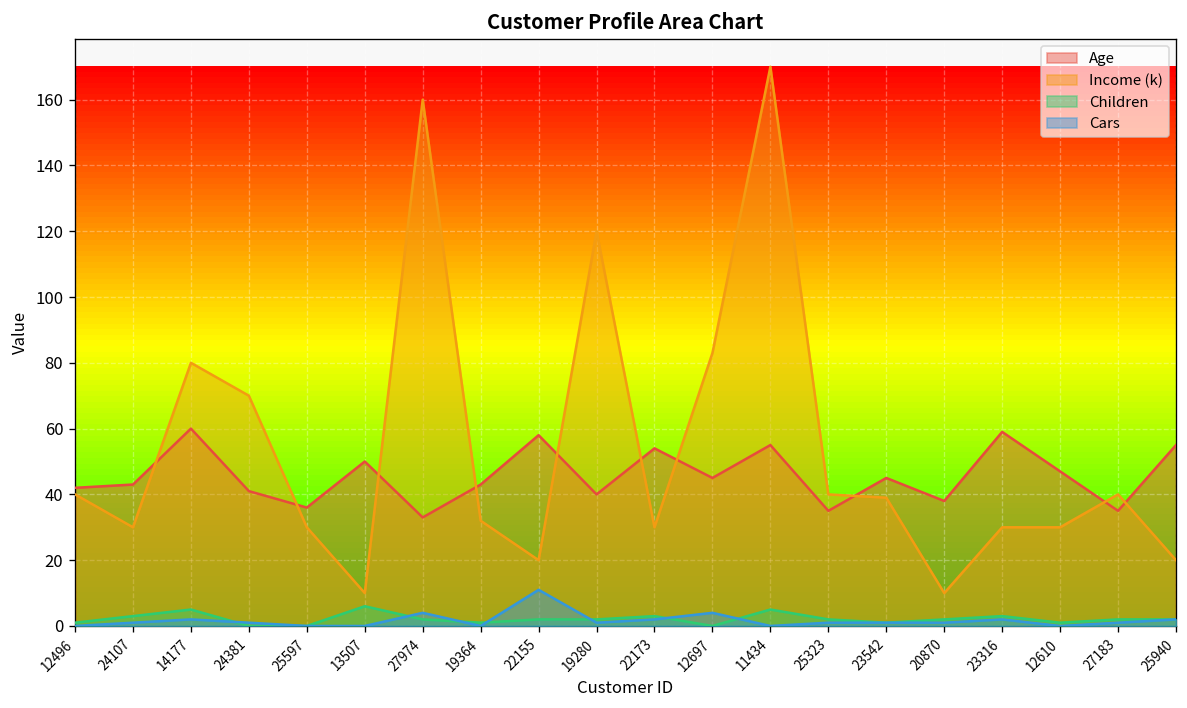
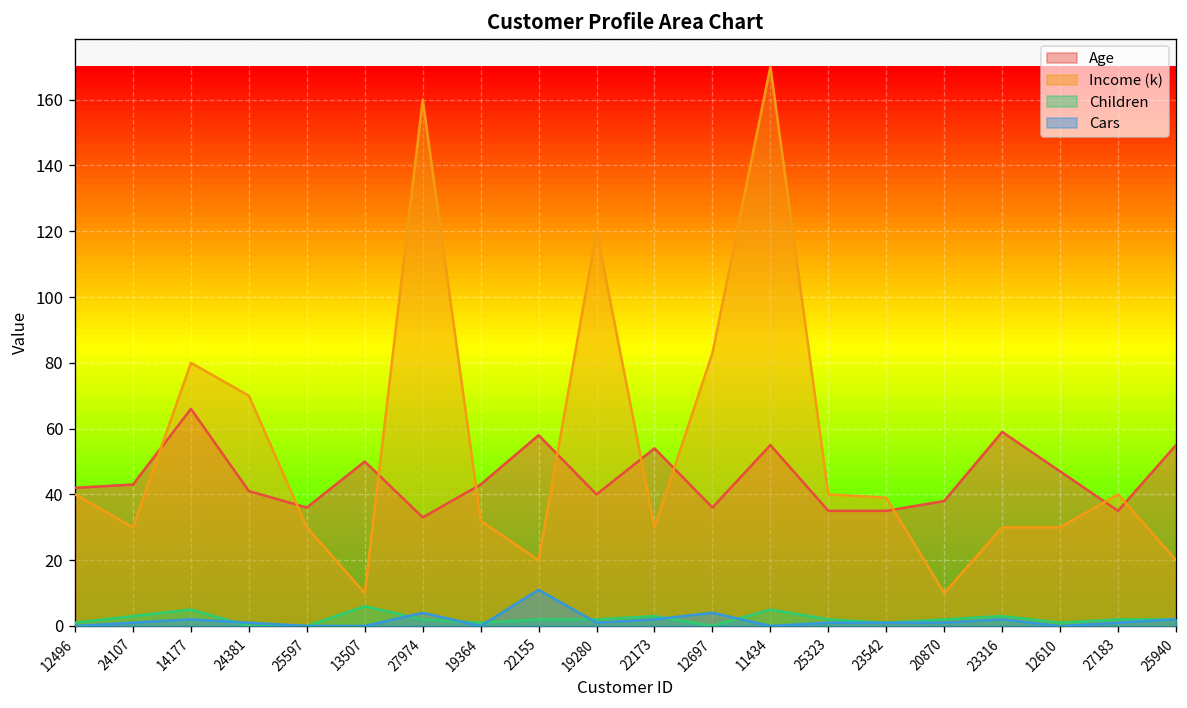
  {
    "Age": {
      "12496": 42,
      "24107": 43,
-     "14177": 60,
+     "14177": 66,
      "24381": 41,
      "25597": 36,
      "13507": 50,
      "27974": 33,
      "19364": 43,
      "22155": 58,
      "19280": 40,
      "22173": 54,
-     "12697": 45,
+     "12697": 36,
      "11434": 55,
      "25323": 35,
-     "23542": 45,
+     "23542": 35,
      "20870": 38,
      "23316": 59,
      "12610": 47,
      "27183": 35,
      "25940": 55
    },
    "Income (k)": {
      "12496": 40,
      "24107": 30,
      "14177": 80,
      "24381": 70,
      "25597": 30,
      "13507": 10,
      "27974": 160,
      "19364": 32,
      "22155": 20,
      "19280": 120,
      "22173": 30,
      "12697": 83,
      "11434": 170,
      "25323": 40,
      "23542": 39,
      "20870": 10,
      "23316": 30,
      "12610": 30,
      "27183": 40,
      "25940": 20
    },
    "Children": {
      "12496": 1,
      "24107": 3,
      "14177": 5,
      "24381": 0,
      "13507": 6,
      "27974": 2,
      "19364": 1,
      "22155": 2,
      "19280": 2,
      "22173": 3,
      "12697": 0,
      "11434": 5,
      "25323": 2,
      "20870": 2,
      "23316": 3,
      "12610": 1,
      "27183": 2
    },
    "Cars": {
      "12496": 0,
      "24107": 1,
      "14177": 2,
      "24381": 1,
      "13507": 0,
      "27974": 4,
      "19364": 0,
      "22155": 11,
      "19280": 1,
      "22173": 2,
      "12697": 4,
      "11434": 0,
      "25323": 1,
      "20870": 1,
      "23316": 2,
      "12610": 0,
      "27183": 1
    }
  }
